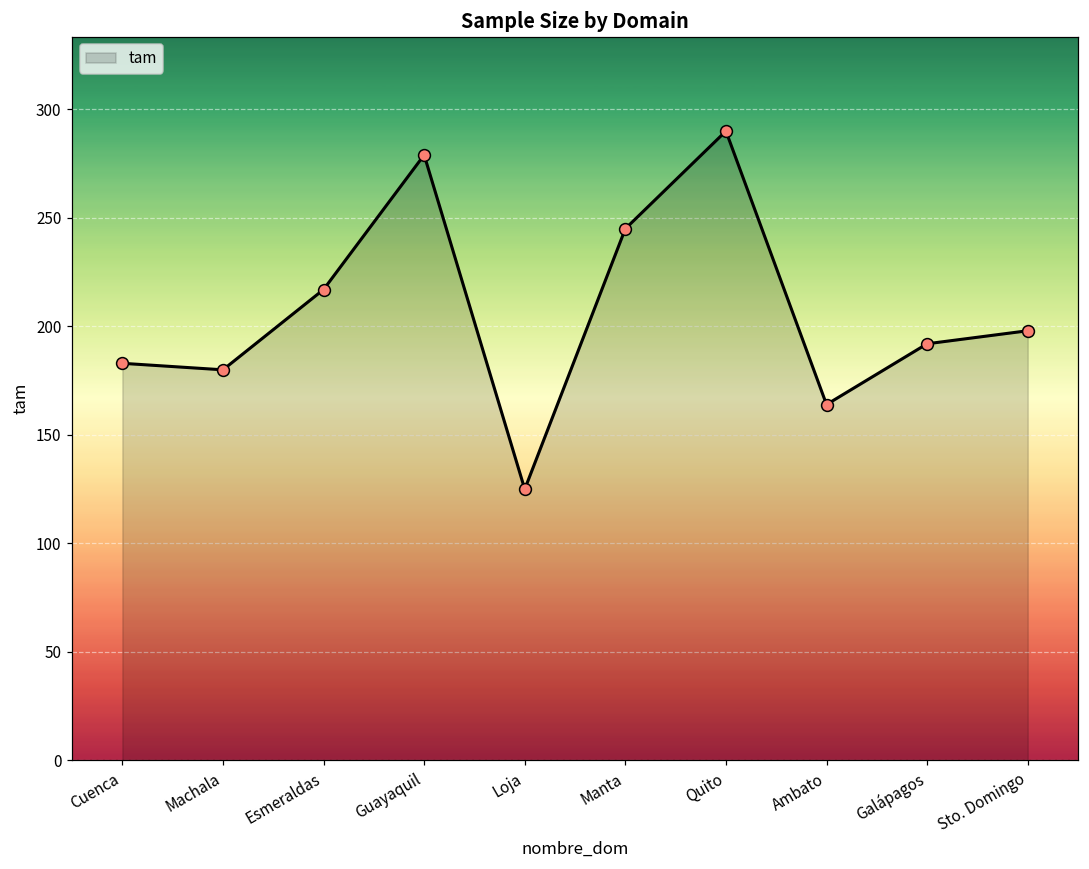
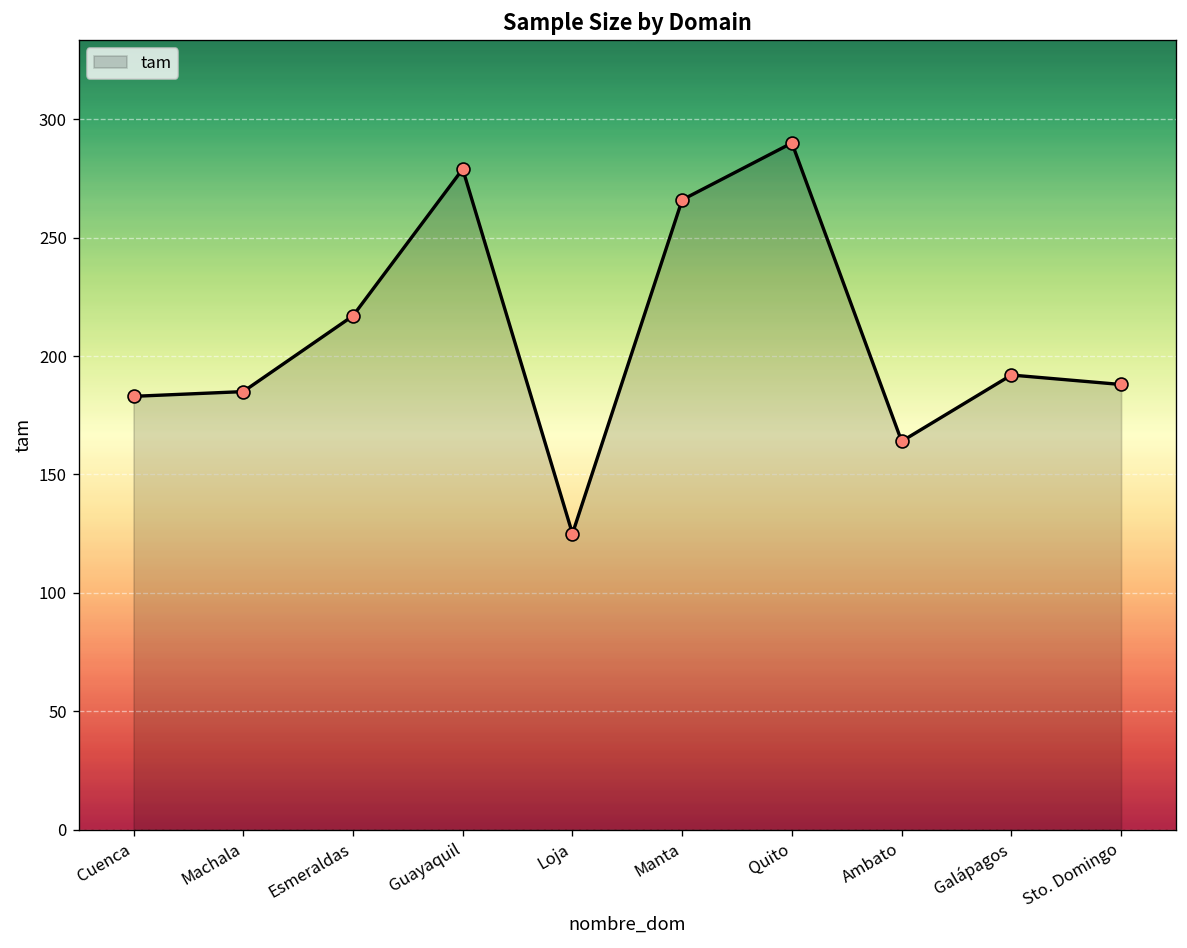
  {
    "Cuenca": 183,
-   "Machala": 180,
+   "Machala": 185,
    "Esmeraldas": 217,
    "Guayaquil": 279,
    "Loja": 125,
-   "Manta": 245,
+   "Manta": 266,
    "Quito": 290,
    "Ambato": 164,
    "Galápagos": 192,
-   "Sto. Domingo": 198
+   "Sto. Domingo": 188
  }
